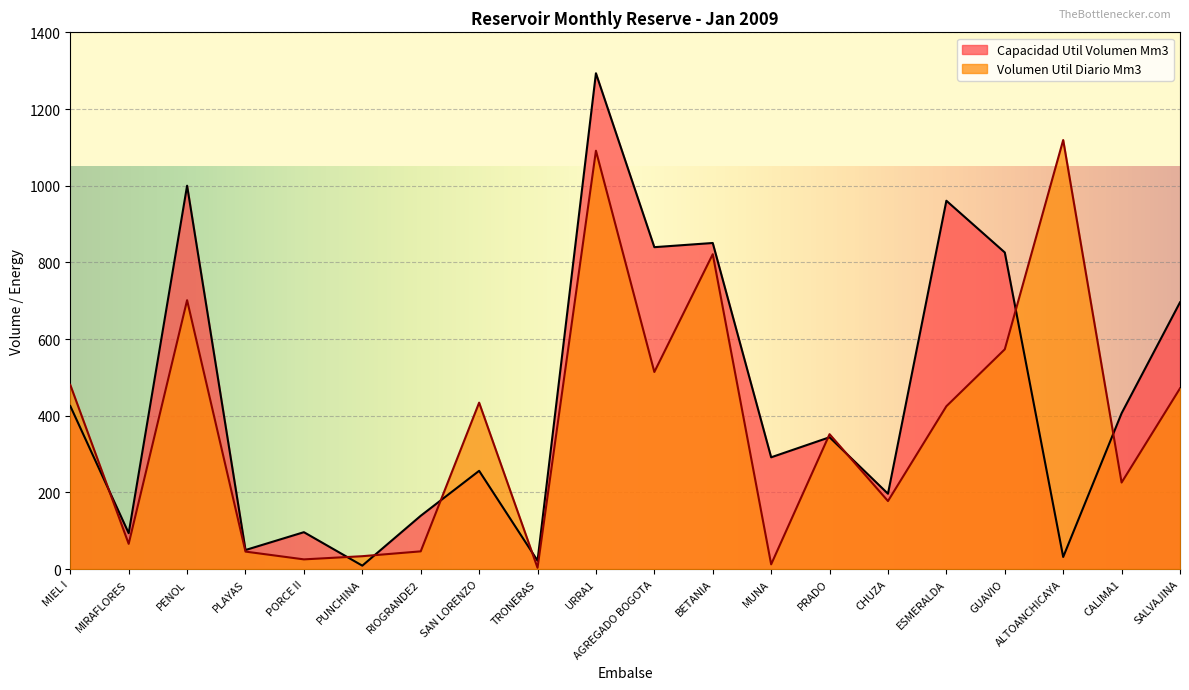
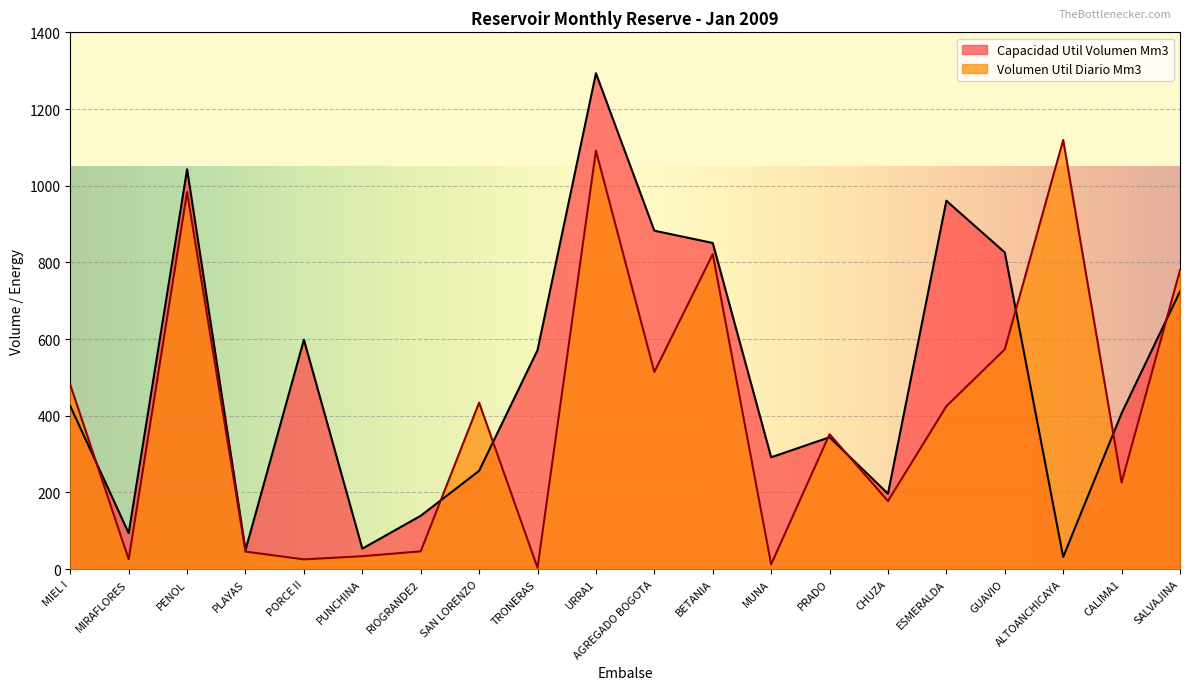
  {
    "Capacidad Util Volumen Mm3": {
      "MIEL I": 430,
      "MIRAFLORES": 90,
-     "PENOL": 1000,
-     "PORCE II": 100,
-     "PUNCHINA": 10,
+     "PENOL": 1040,
+     "PORCE II": 600,
+     "PUNCHINA": 50,
      "RIOGRANDE2": 140,
      "SAN LORENZO": 260,
-     "TRONERAS": 20,
+     "TRONERAS": 570,
      "URRA1": 1290,
-     "AGREGADO BOGOTA": 840,
+     "AGREGADO BOGOTA": 880,
      "BETANIA": 850,
      "MUNA": 290,
      "PRADO": 340,
      "CHUZA": 200,
      "ESMERALDA": 960,
      "GUAVIO": 830,
      "ALTOANCHICAYA": 30,
      "CALIMA1": 410,
-     "SALVAJINA": 700
+     "SALVAJINA": 720
    },
    "Volumen Util Diario Mm3": {
      "MIEL I": 480,
-     "MIRAFLORES": 70,
-     "PENOL": 700,
+     "MIRAFLORES": 30,
+     "PENOL": 980,
      "PORCE II": 30,
      "PUNCHINA": 30,
      "RIOGRANDE2": 50,
      "SAN LORENZO": 430,
      "TRONERAS": 0,
      "URRA1": 1090,
      "AGREGADO BOGOTA": 510,
      "BETANIA": 820,
      "MUNA": 10,
      "PRADO": 350,
      "CHUZA": 180,
      "ESMERALDA": 420,
      "GUAVIO": 570,
      "ALTOANCHICAYA": 1120,
      "CALIMA1": 230,
-     "SALVAJINA": 470
+     "SALVAJINA": 780
    }
  }
